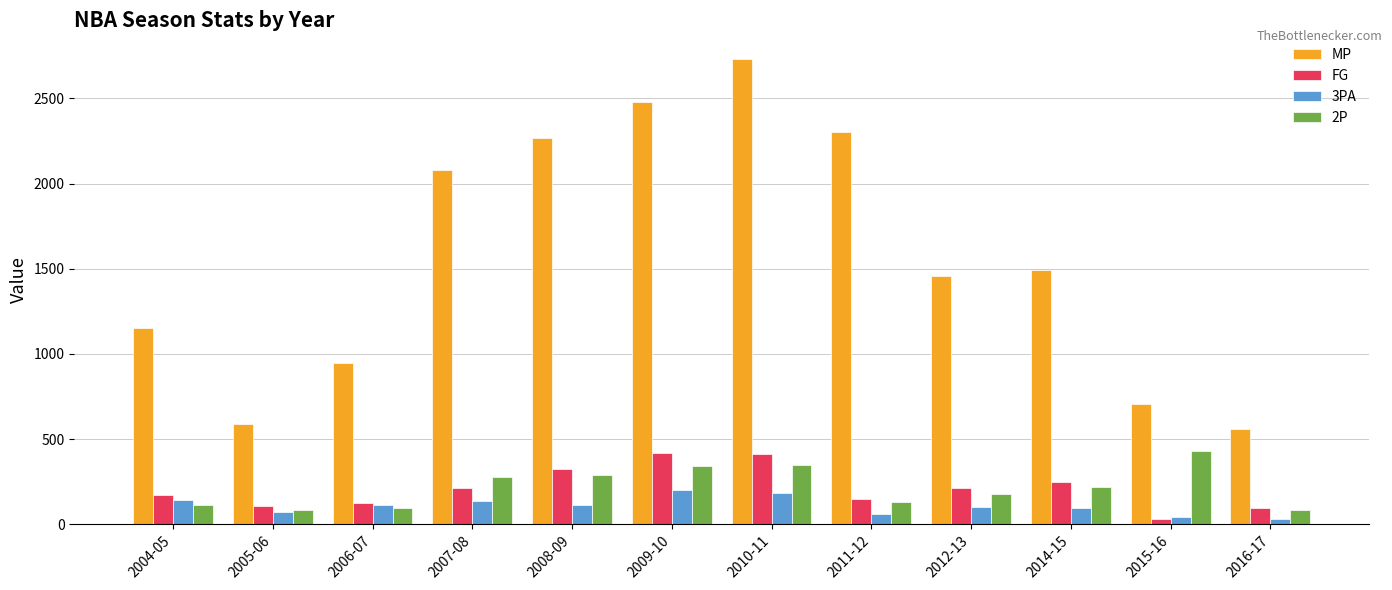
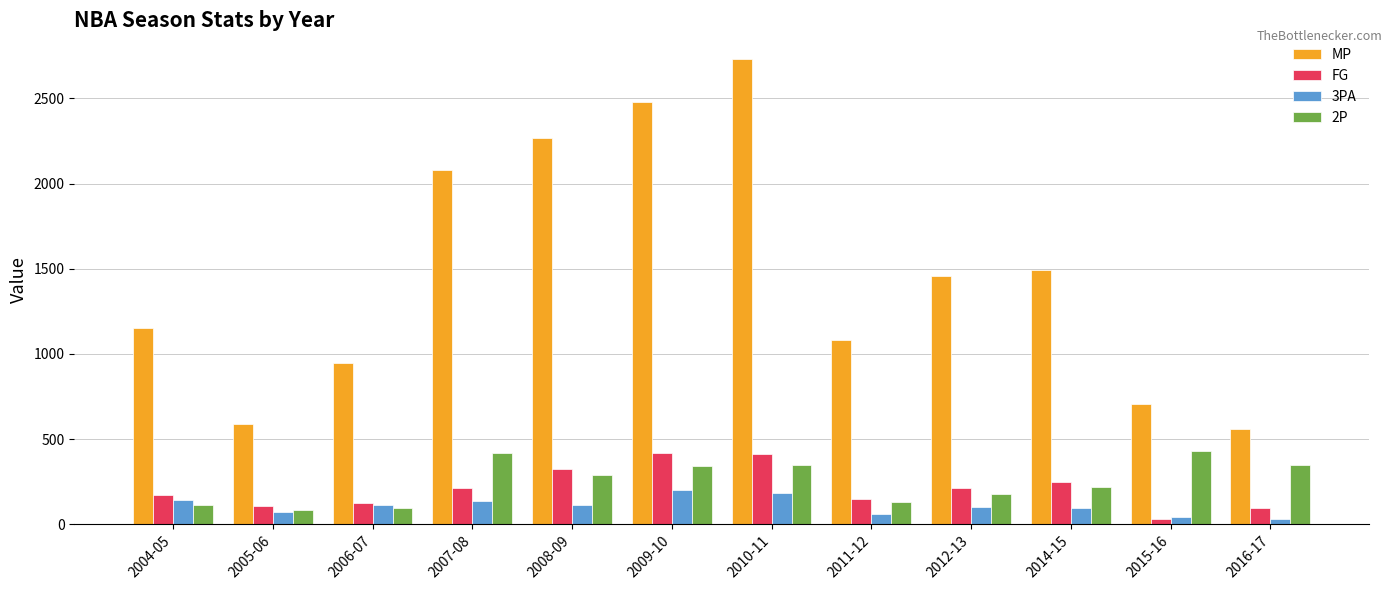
  {
    "MP": {
      "2004-05": 1150,
      "2005-06": 590,
      "2006-07": 950,
      "2007-08": 2080,
      "2008-09": 2270,
      "2009-10": 2480,
      "2010-11": 2730,
-     "2011-12": 2300,
+     "2011-12": 1080,
      "2012-13": 1460,
      "2014-15": 1490,
      "2015-16": 710,
      "2016-17": 560
    },
    "FG": {
      "2004-05": 170,
      "2005-06": 110,
      "2006-07": 130,
      "2007-08": 210,
      "2008-09": 320,
      "2009-10": 420,
      "2010-11": 410,
      "2011-12": 150,
      "2012-13": 210,
      "2014-15": 250,
      "2015-16": 30,
      "2016-17": 90
    },
    "3PA": {
      "2004-05": 140,
      "2005-06": 70,
      "2006-07": 120,
      "2007-08": 140,
      "2008-09": 110,
      "2009-10": 200,
      "2010-11": 180,
      "2011-12": 60,
      "2012-13": 100,
      "2014-15": 100,
      "2015-16": 40,
      "2016-17": 30
    },
    "2P": {
      "2004-05": 120,
      "2005-06": 80,
      "2006-07": 90,
-     "2007-08": 280,
+     "2007-08": 420,
      "2008-09": 290,
      "2009-10": 340,
      "2010-11": 350,
      "2011-12": 130,
      "2012-13": 180,
      "2014-15": 220,
      "2015-16": 430,
-     "2016-17": 80
+     "2016-17": 350
    }
  }
